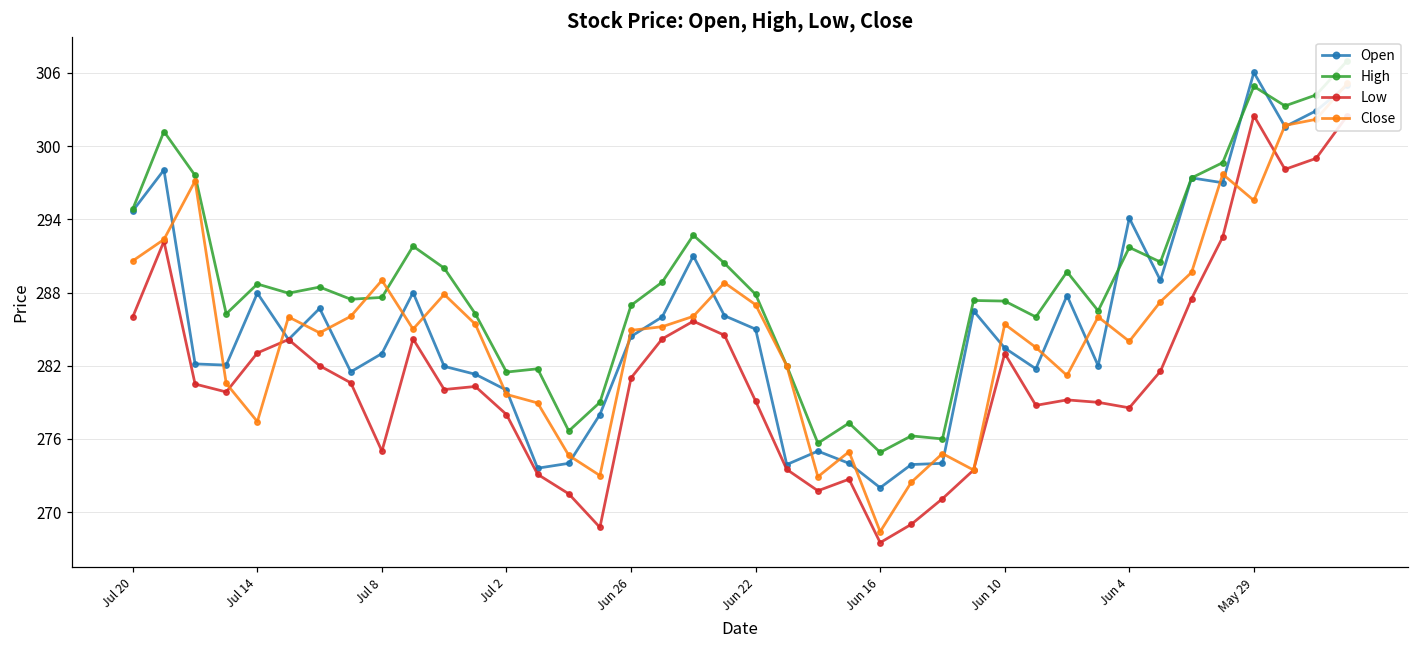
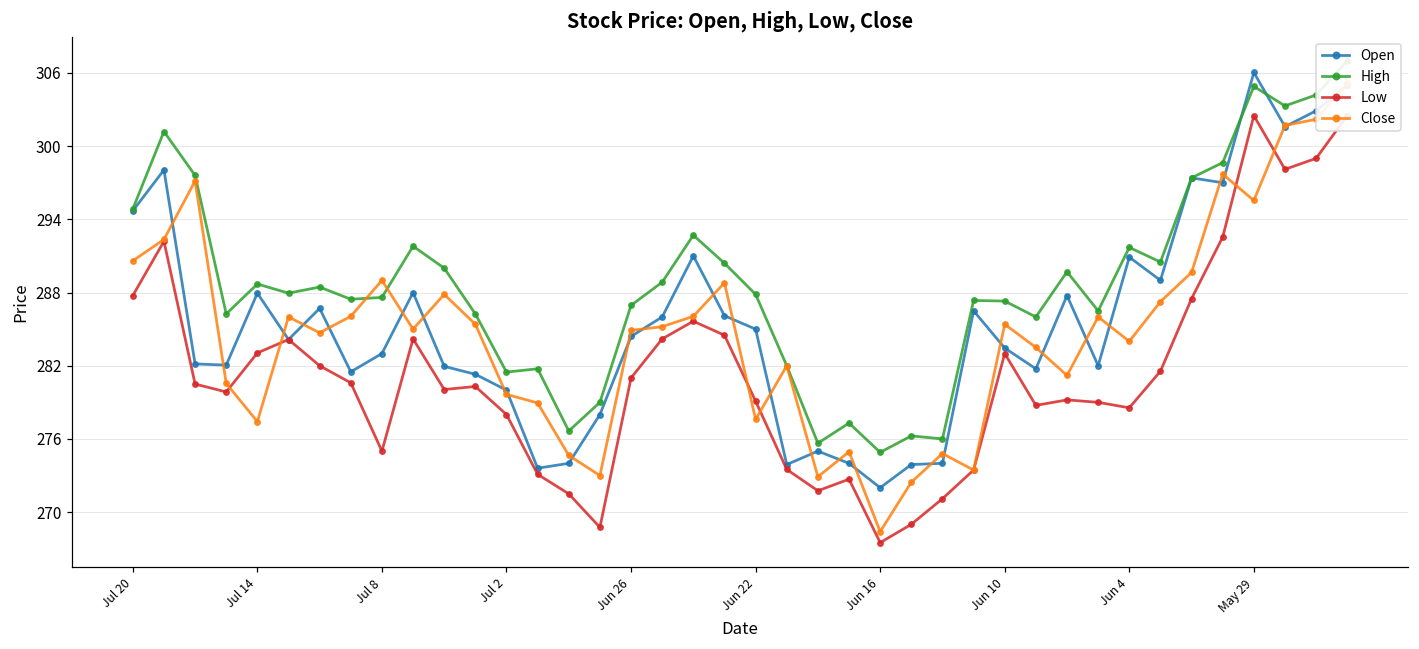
  {
    "Open": {
      "Jul 14": 288.0,
      "Jul 8": 283.0,
      "Jul 2": 280.0,
      "Jun 26": 284.4,
      "Jun 22": 285.0,
      "Jun 16": 272.0,
      "Jun 10": 283.5,
-     "Jun 4": 294.1,
+     "Jun 4": 290.9,
      "May 29": 306.0
    },
    "High": {
      "Jul 14": 288.7,
      "Jul 8": 287.6,
      "Jul 2": 281.5,
      "Jun 26": 287.0,
      "Jun 22": 287.9,
      "Jun 16": 274.9,
      "Jun 10": 287.3,
      "Jun 4": 291.7,
      "May 29": 304.9
    },
    "Low": {
-     "Jul 20": 286.0,
+     "Jul 20": 287.8,
      "Jul 14": 283.1,
      "Jul 8": 275.0,
      "Jul 2": 278.0,
      "Jun 26": 281.0,
      "Jun 22": 279.1,
      "Jun 16": 267.5,
      "Jun 10": 283.0,
      "Jun 4": 278.6,
      "May 29": 302.5
    },
    "Close": {
      "Jul 20": 290.6,
      "Jul 14": 277.4,
      "Jul 8": 289.0,
      "Jul 2": 279.7,
      "Jun 26": 284.9,
-     "Jun 22": 287.0,
+     "Jun 22": 277.6,
      "Jun 16": 268.4,
      "Jun 10": 285.4,
      "Jun 4": 284.0,
      "May 29": 295.6
    }
  }
